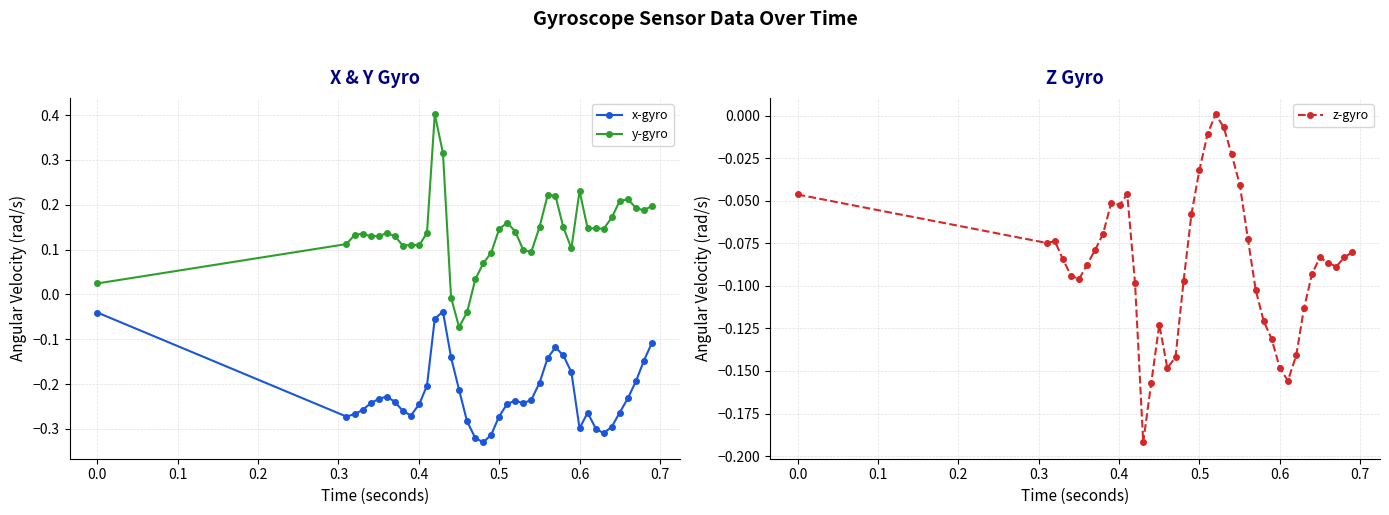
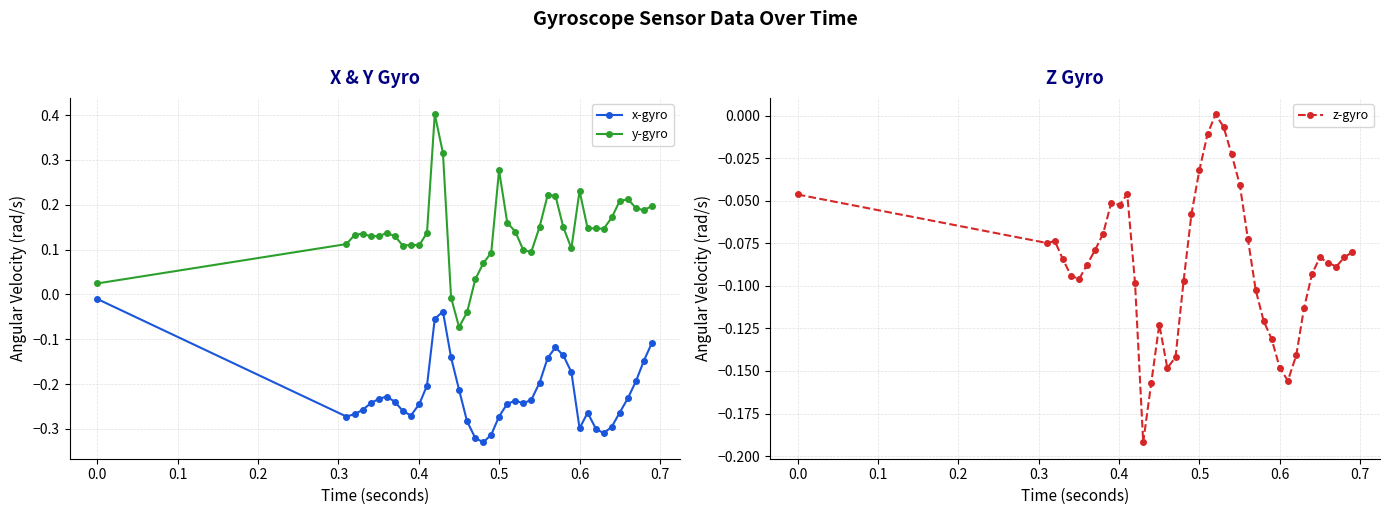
  {
    "X & Y Gyro": {
      "x-gyro": {
-       "0.0": -0.04,
+       "0.0": -0.01,
        "0.5": -0.27,
        "0.6": -0.30
      },
      "y-gyro": {
        "0.0": 0.02,
-       "0.5": 0.15,
+       "0.5": 0.28,
        "0.6": 0.23
      }
    },
    "Z Gyro": {
      "0.0": -0.046,
      "0.5": -0.032,
      "0.6": -0.148
    }
  }
